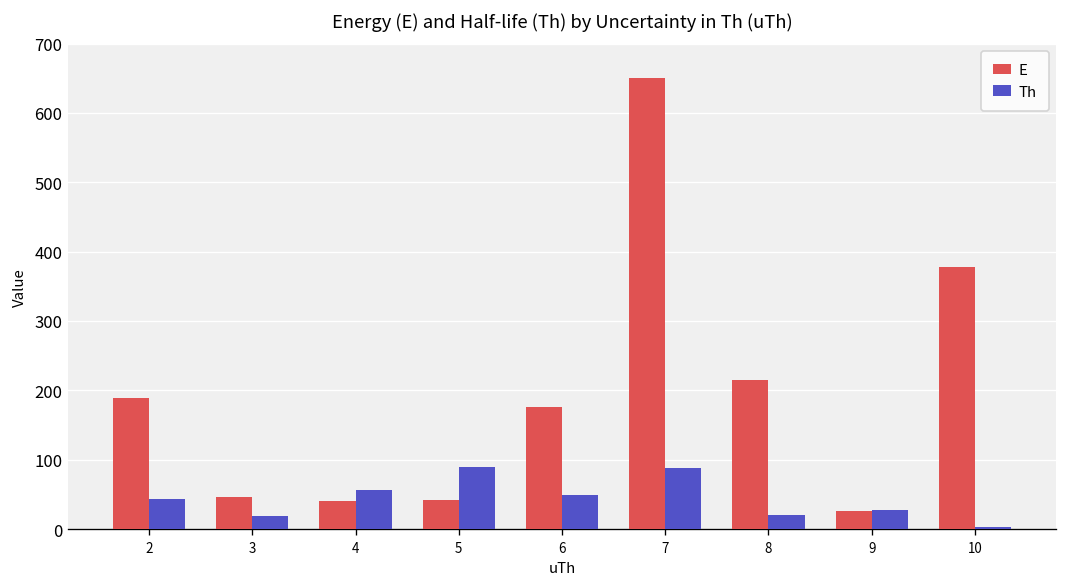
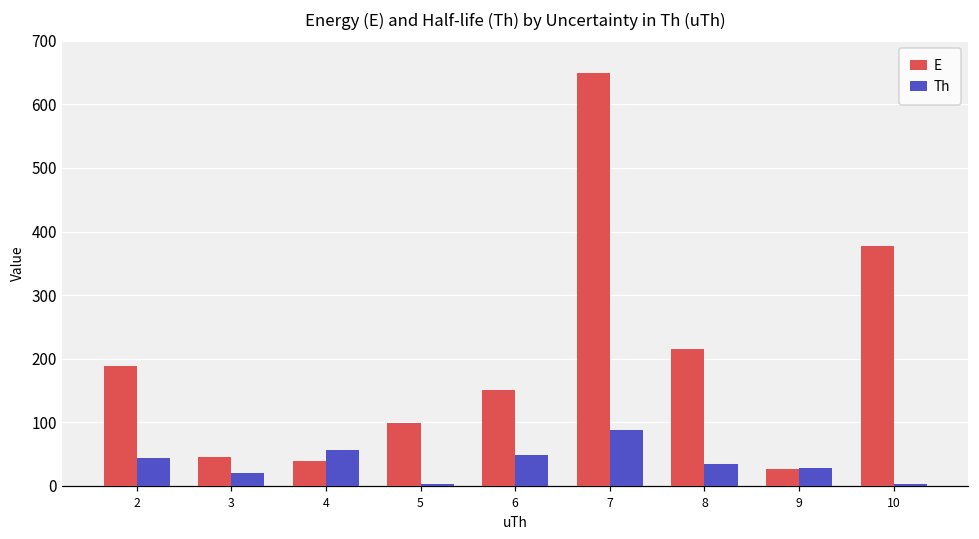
  {
    "E": {
      "2": 190,
      "3": 50,
      "4": 40,
-     "5": 40,
-     "6": 180,
+     "5": 100,
+     "6": 150,
      "7": 650,
      "8": 220,
      "9": 30,
      "10": 380
    },
    "Th": {
      "2": 40,
      "3": 20,
      "4": 60,
-     "5": 90,
+     "5": 0,
      "6": 50,
      "7": 90,
-     "8": 20,
+     "8": 30,
      "9": 30
    }
  }
